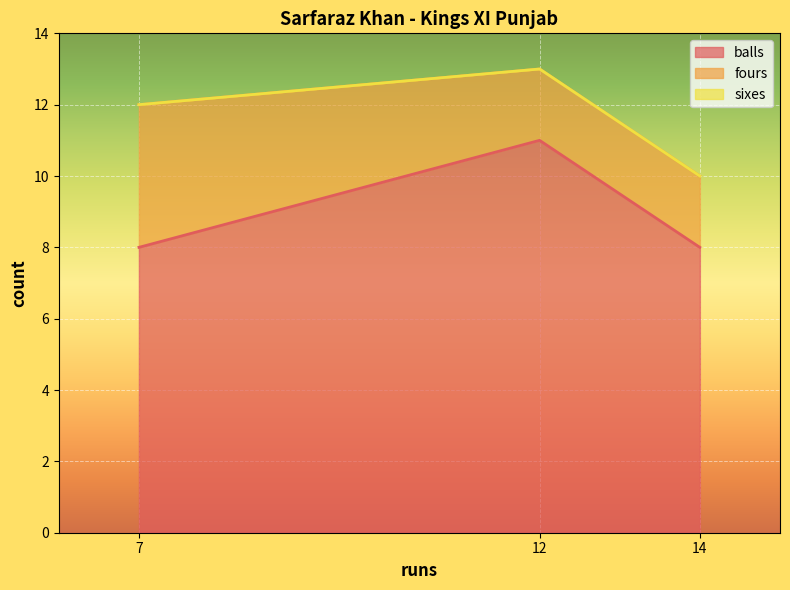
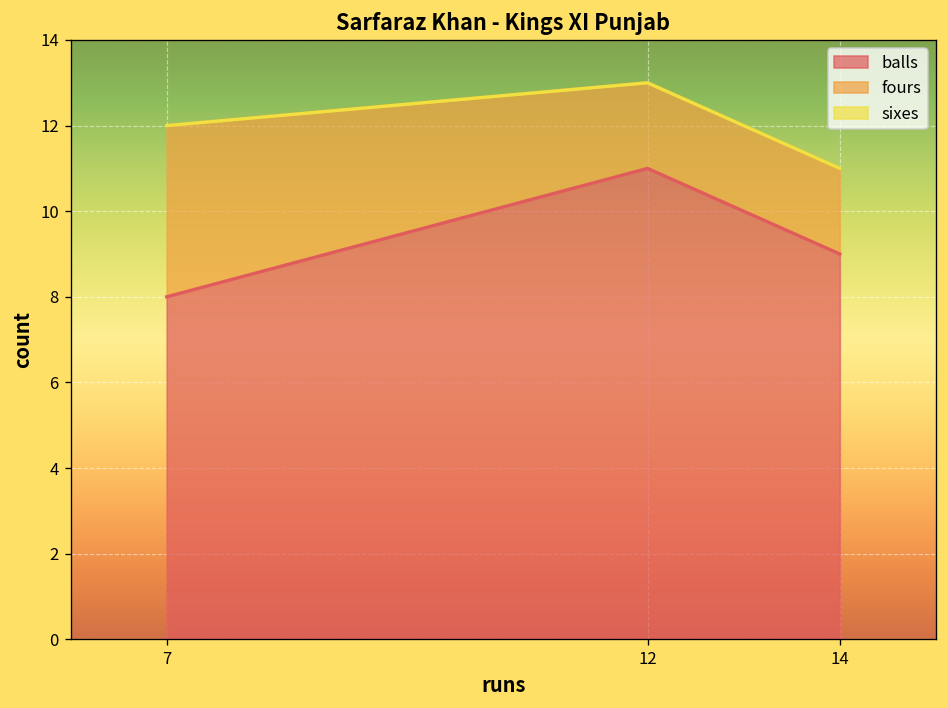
  {
    "balls": {
      "7": 8,
      "12": 11,
-     "14": 8
+     "14": 9
    }
  }
